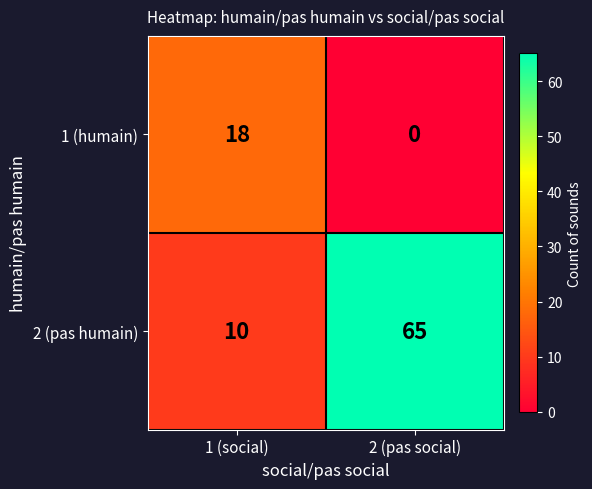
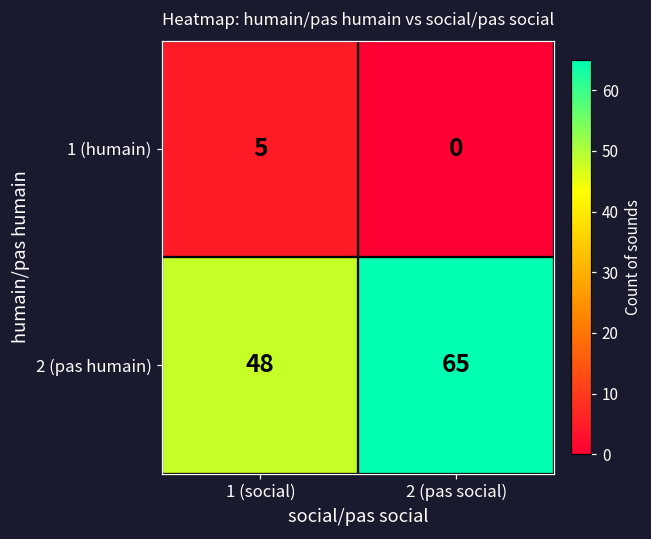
  {
    "1 (humain)": {
-     "1 (social)": 18,
+     "1 (social)": 5,
      "2 (pas social)": 0
    },
    "2 (pas humain)": {
-     "1 (social)": 10,
+     "1 (social)": 48,
      "2 (pas social)": 65
    }
  }
